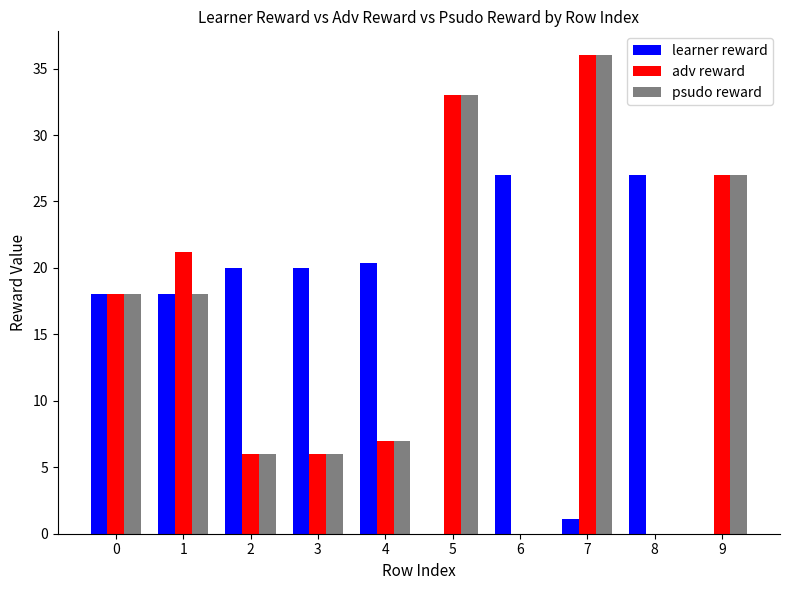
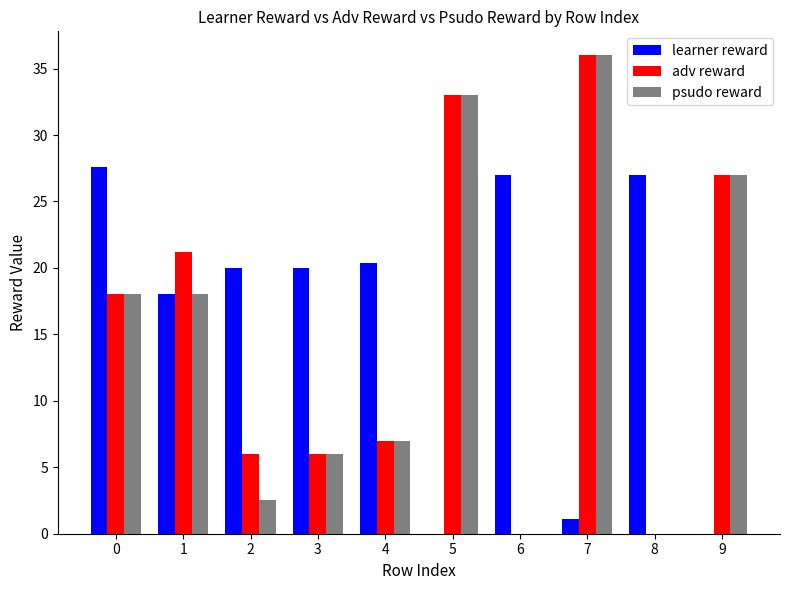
  {
    "learner reward": {
-     "0": 18.0,
+     "0": 27.6,
      "1": 18.0,
      "2": 20.0,
      "3": 20.0,
      "4": 20.4,
      "5": 0.0,
      "6": 27.0,
      "7": 1.1,
      "8": 27.0,
      "9": 0.0
    },
    "adv reward": {
      "0": 18.0,
      "1": 21.2,
      "2": 6.0,
      "3": 6.0,
      "4": 7.0,
      "5": 33.0,
      "6": 0.0,
      "7": 36.0,
      "8": 0.0,
      "9": 27.0
    },
    "psudo reward": {
      "0": 18.0,
      "1": 18.0,
-     "2": 6.0,
+     "2": 2.5,
      "3": 6.0,
      "4": 7.0,
      "5": 33.0,
      "6": 0.0,
      "7": 36.0,
      "8": 0.0,
      "9": 27.0
    }
  }
